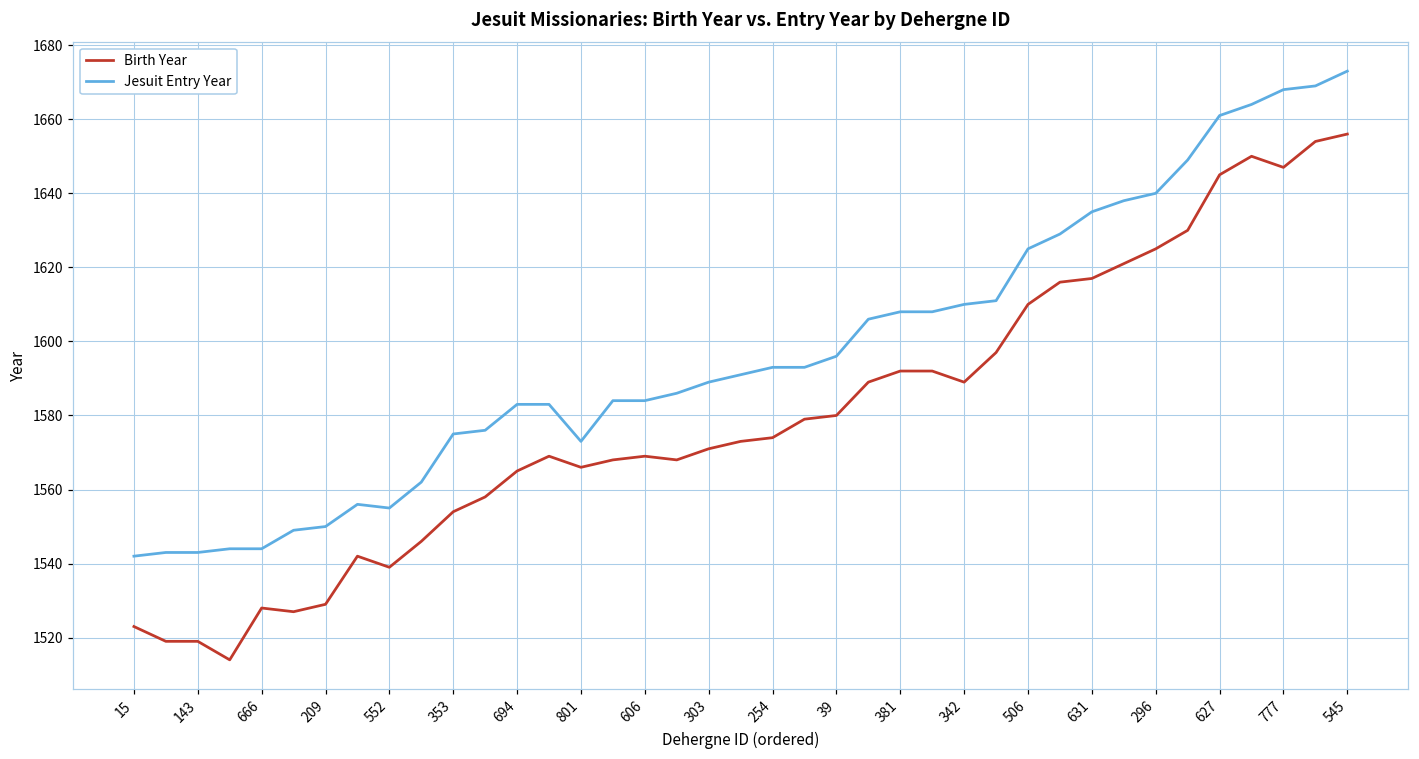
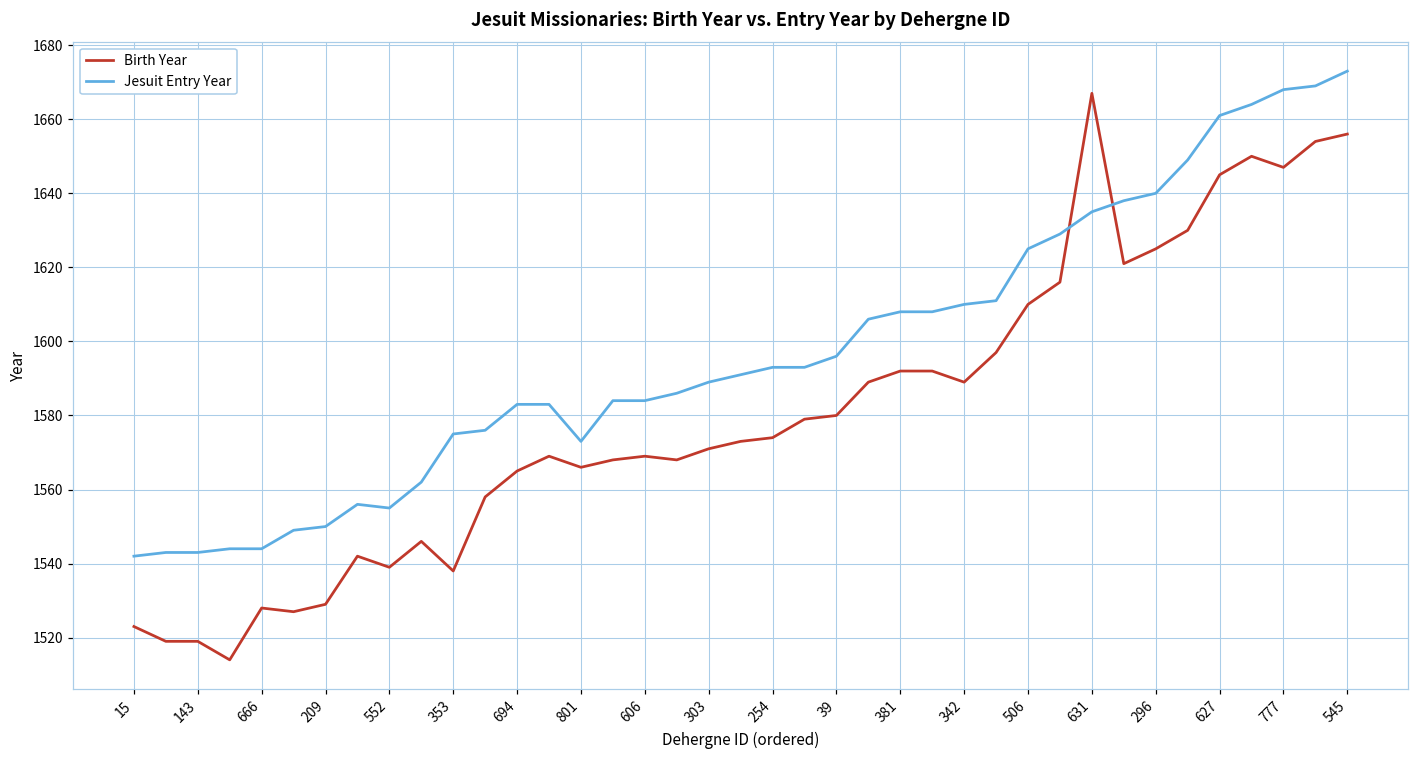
  {
    "Birth Year": {
      "143": 1519,
      "666": 1528,
      "209": 1529,
      "552": 1539,
-     "353": 1554,
+     "353": 1538,
      "694": 1565,
      "801": 1566,
      "606": 1569,
      "303": 1571,
      "254": 1574,
      "39": 1580,
      "381": 1592,
      "342": 1589,
      "506": 1610,
-     "631": 1617,
+     "631": 1667,
      "296": 1625,
      "627": 1645,
      "777": 1647,
      "545": 1656
    },
    "Jesuit Entry Year": {
      "143": 1543,
      "666": 1544,
      "209": 1550,
      "552": 1555,
      "353": 1575,
      "694": 1583,
      "801": 1573,
      "606": 1584,
      "303": 1589,
      "254": 1593,
      "39": 1596,
      "381": 1608,
      "342": 1610,
      "506": 1625,
      "631": 1635,
      "296": 1640,
      "627": 1661,
      "777": 1668,
      "545": 1673
    }
  }
